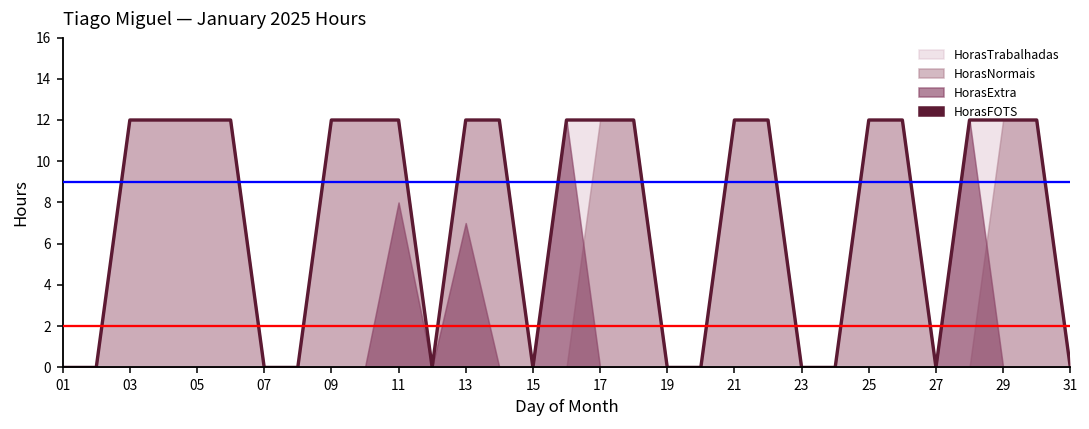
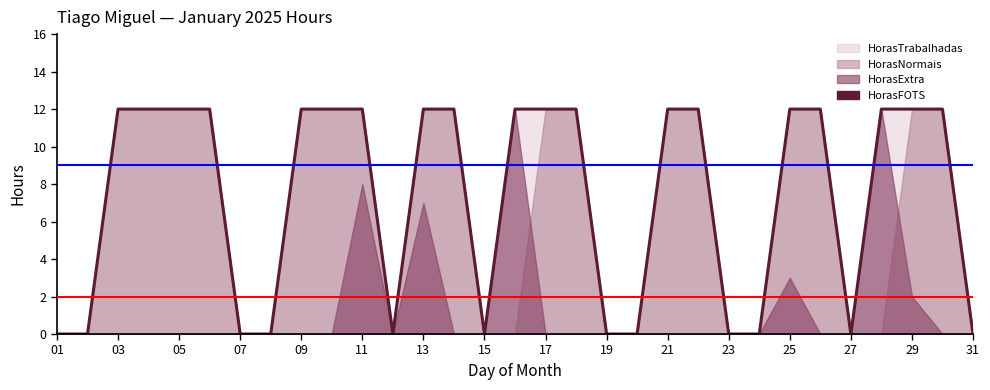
  {
    "HorasExtra": {
      "03": 0,
      "05": 0,
      "09": 0,
      "11": 8,
      "13": 7,
      "17": 0,
      "21": 0,
-     "25": 0,
-     "29": 0
+     "25": 3,
+     "29": 2
    }
  }
